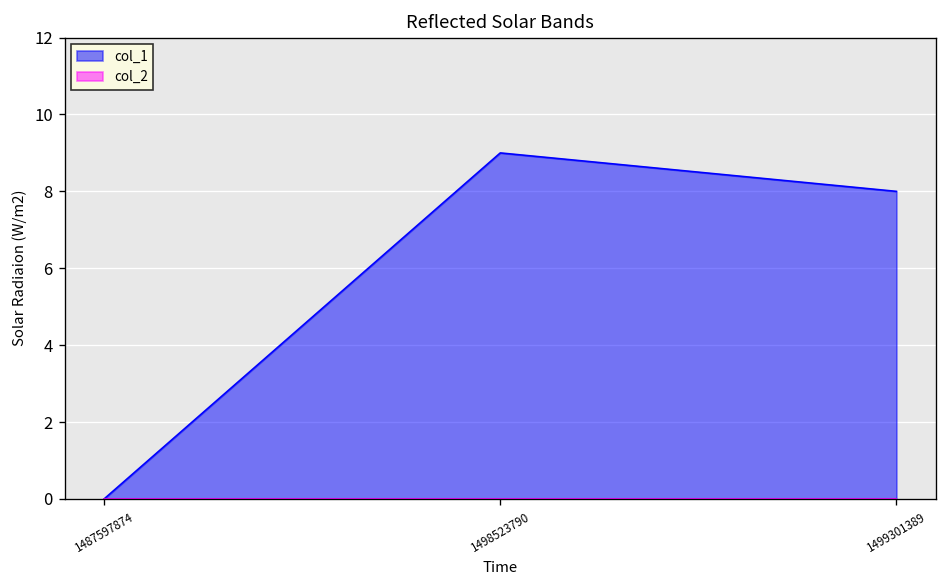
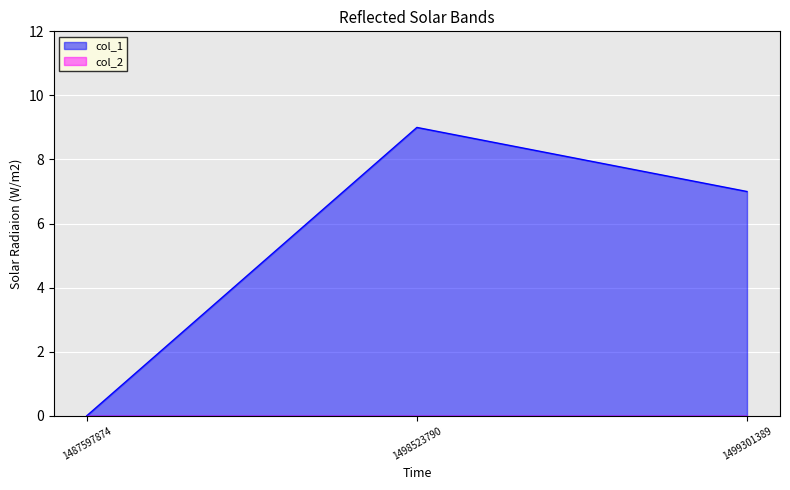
  {
    "col_1": {
      "1498523790": 9,
-     "1499301389": 8
+     "1499301389": 7
    },
    "col_2": {
      "1498523790": 0,
      "1499301389": 0
    }
  }
